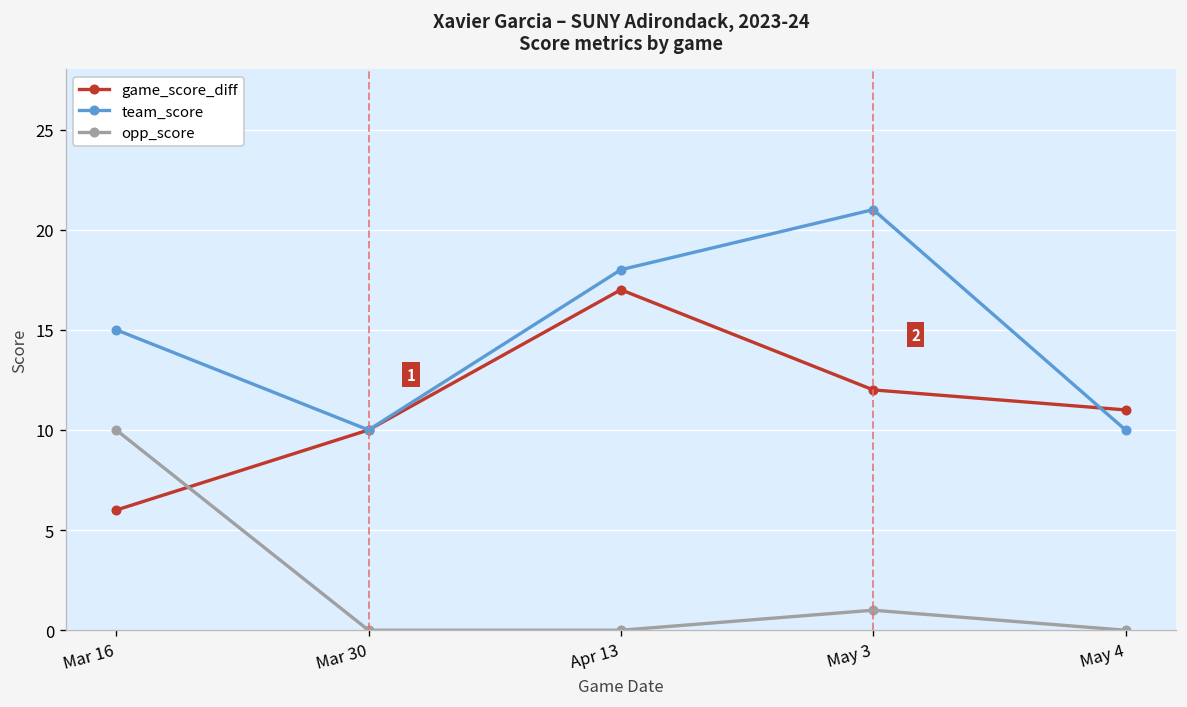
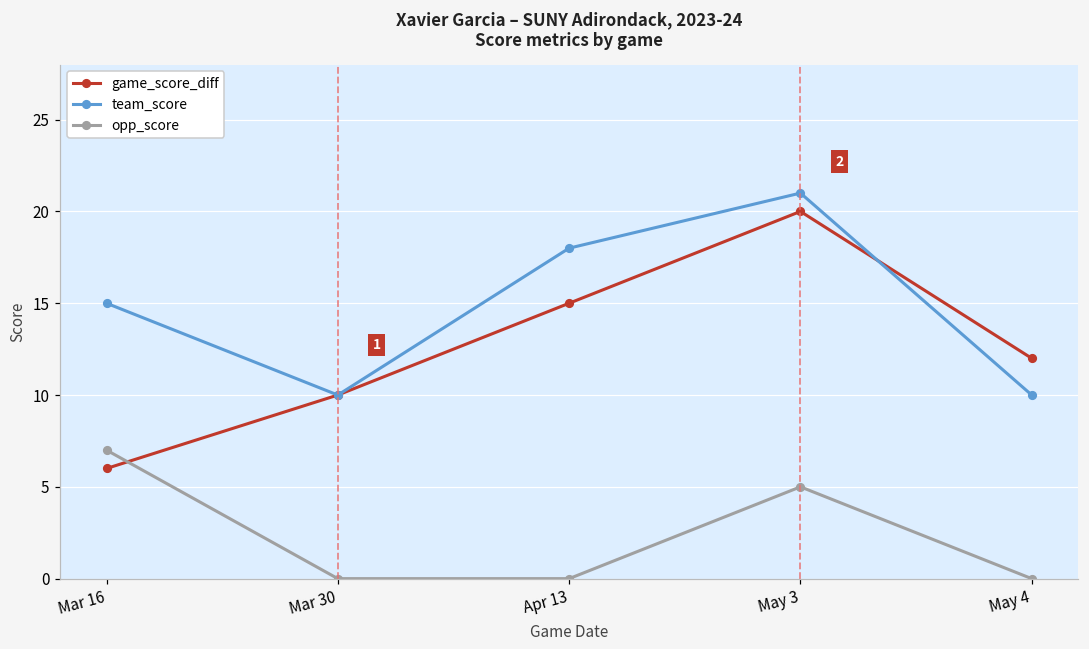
  {
    "game_score_diff": {
      "Mar 16": 6,
-     "Apr 13": 17,
-     "May 3": 12,
-     "May 4": 11
+     "Apr 13": 15,
+     "May 3": 20,
+     "May 4": 12
    },
    "team_score": {
      "Mar 16": 15,
      "Apr 13": 18,
      "May 3": 21,
      "May 4": 10
    },
    "opp_score": {
-     "Mar 16": 10,
+     "Mar 16": 7,
      "Mar 30": 0,
      "Apr 13": 0,
-     "May 3": 1,
+     "May 3": 5,
      "May 4": 0
    }
  }
